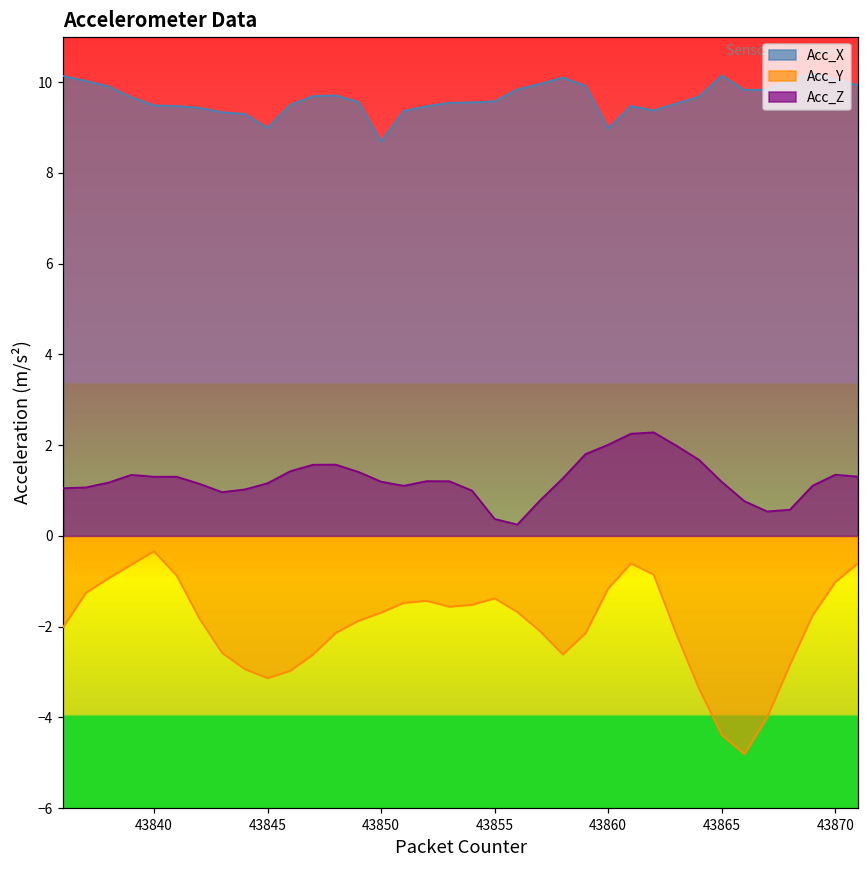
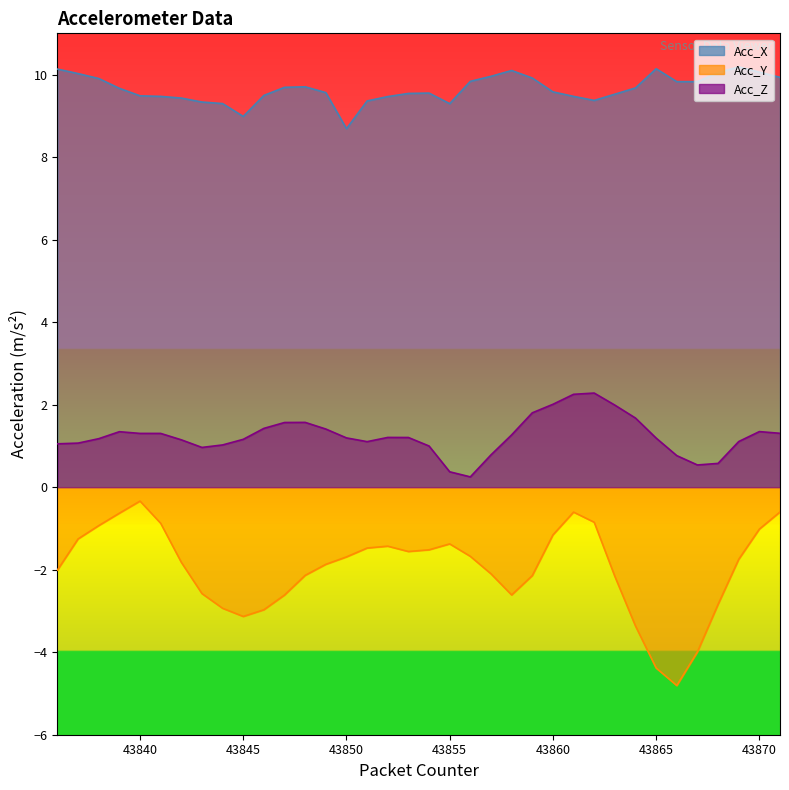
  {
    "Acc_X": {
      "43840": 9.5,
      "43845": 9.0,
      "43850": 8.7,
-     "43855": 9.6,
-     "43860": 9.0,
+     "43855": 9.3,
+     "43860": 9.6,
      "43865": 10.1
    },
    "Acc_Z": {
      "43840": 1.3,
      "43845": 1.2,
      "43850": 1.2,
      "43855": 0.4,
      "43860": 2.0,
      "43865": 1.2,
      "43870": 1.3
    }
  }
